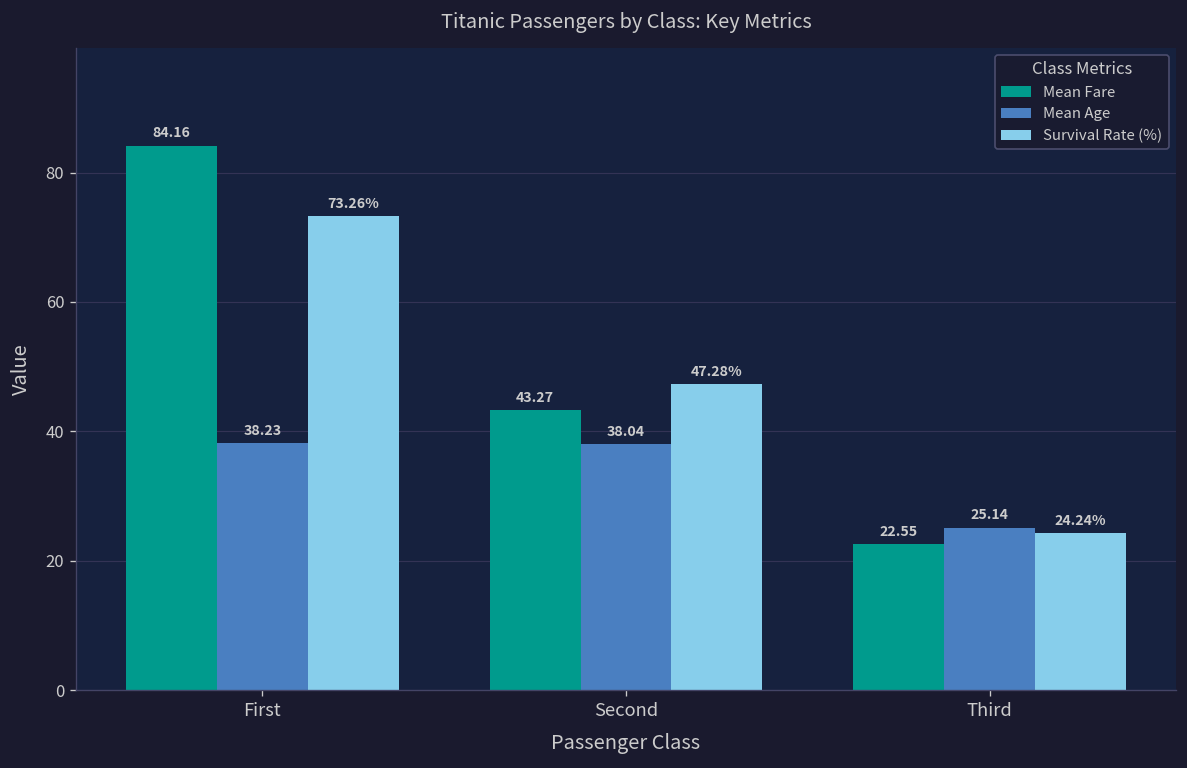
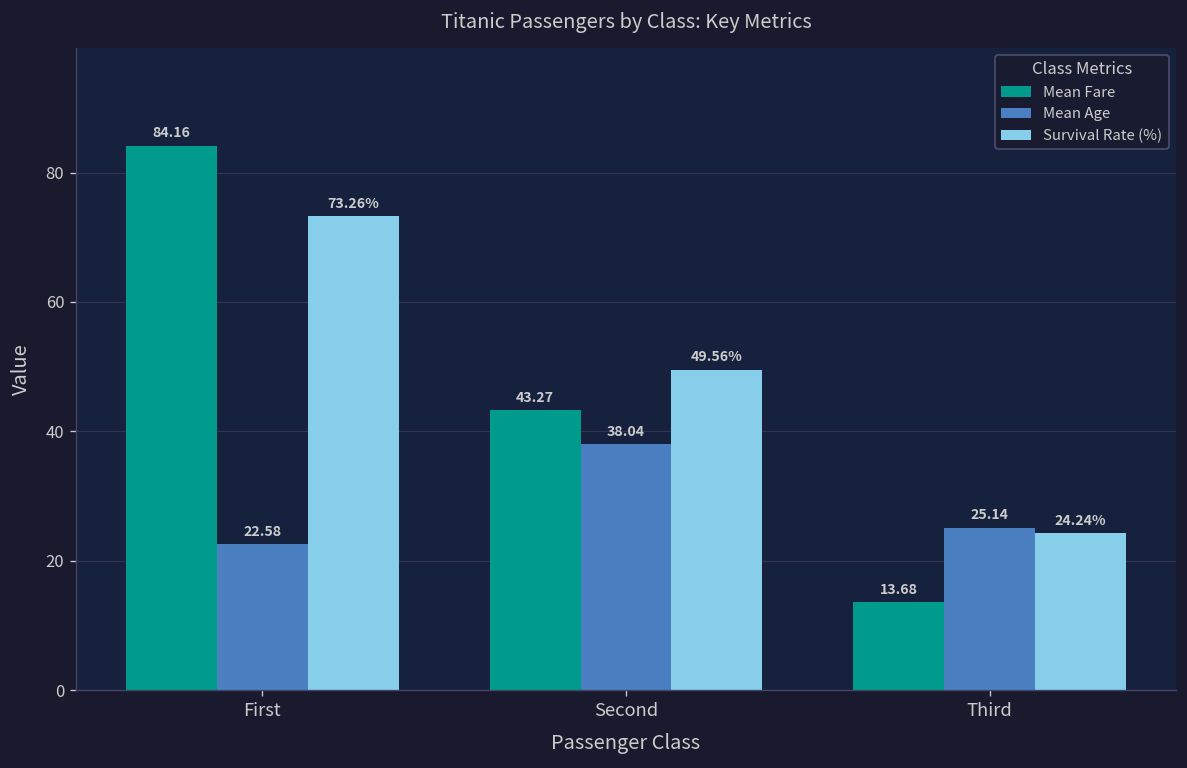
  {
    "Mean Fare": {
      "First": "84.16",
      "Second": "43.27",
-     "Third": "22.55"
+     "Third": "13.68"
    },
    "Mean Age": {
-     "First": "38.23",
+     "First": "22.58",
      "Second": "38.04",
      "Third": "25.14"
    },
    "Survival Rate (%)": {
      "First": "73.26%",
-     "Second": "47.28%",
+     "Second": "49.56%",
      "Third": "24.24%"
    }
  }
